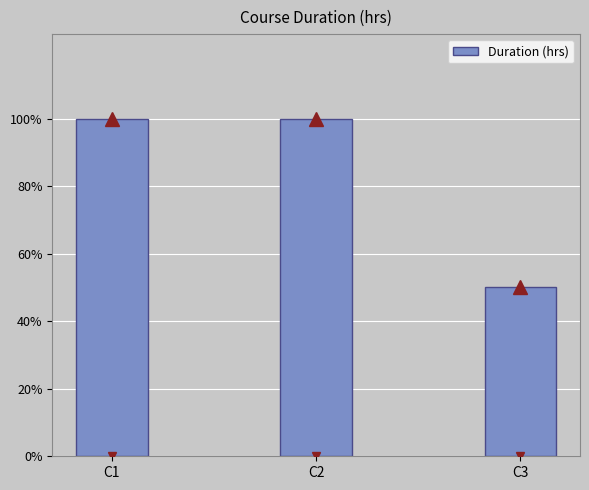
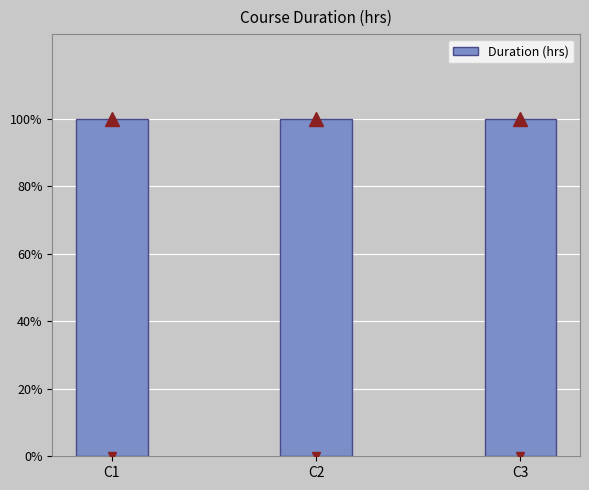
  {
    "Duration (hrs)": {
      "C1": "100%",
      "C2": "100%",
-     "C3": "50%"
+     "C3": "100%"
    }
  }
